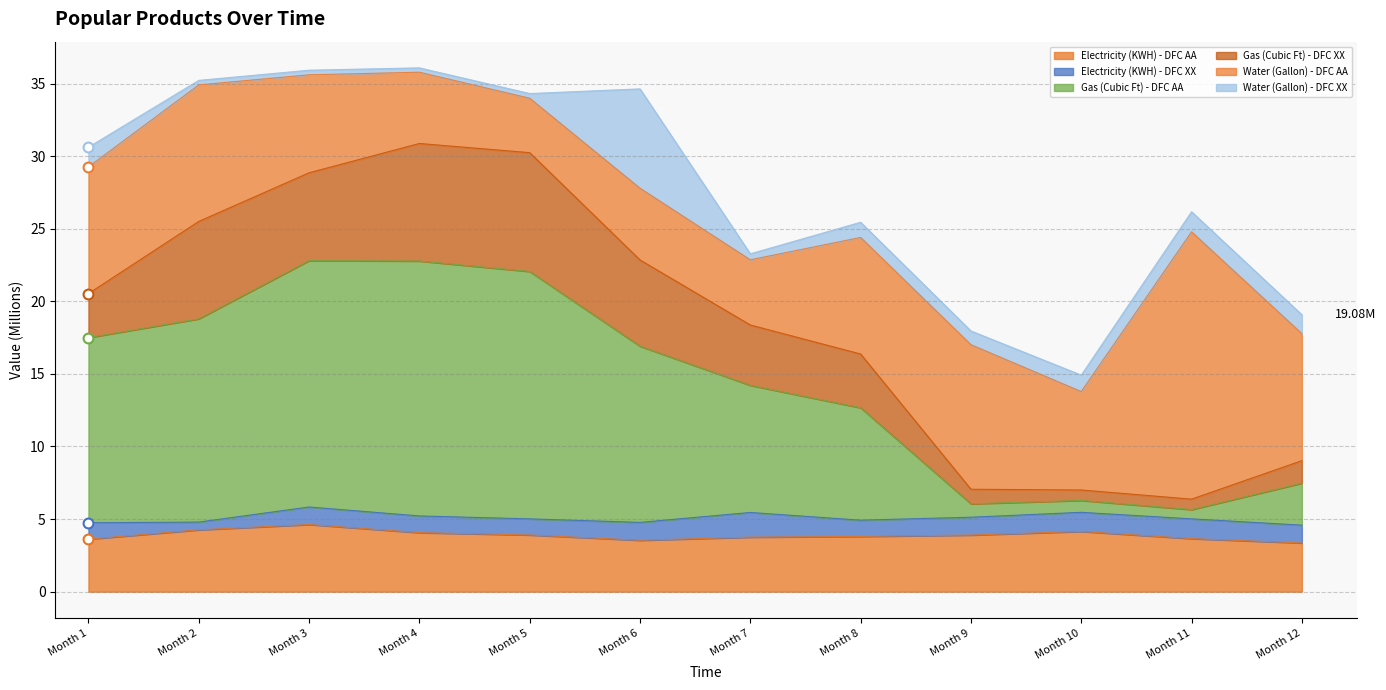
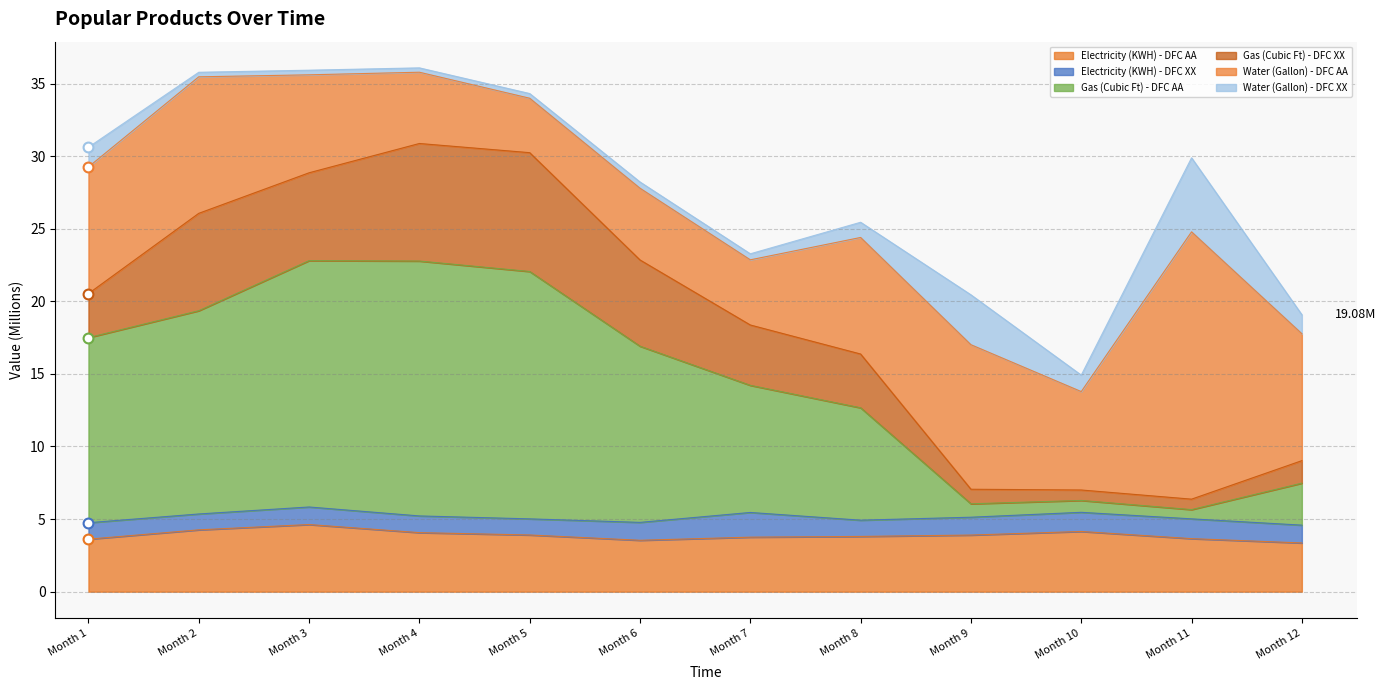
  {
    "Electricity (KWH) - DFC XX": {
-     "Month 2": 0.5,
+     "Month 2": 1.1,
      "Month 3": 1.2,
      "Month 4": 1.2,
      "Month 5": 1.1,
      "Month 6": 1.2,
      "Month 7": 1.7,
      "Month 8": 1.1,
      "Month 9": 1.2,
      "Month 10": 1.3,
      "Month 11": 1.4,
      "Month 12": 1.2
    },
    "Gas (Cubic Ft) - DFC AA": {
      "Month 2": 14.0,
      "Month 3": 17.0,
      "Month 4": 17.6,
      "Month 5": 17.0,
      "Month 6": 12.1,
      "Month 7": 8.8,
      "Month 8": 7.7,
      "Month 9": 0.9,
      "Month 10": 0.8,
      "Month 11": 0.6,
      "Month 12": 2.9
    },
    "Water (Gallon) - DFC XX": {
      "Month 2": 0.3,
      "Month 3": 0.3,
      "Month 4": 0.3,
      "Month 5": 0.3,
-     "Month 6": 6.8,
+     "Month 6": 0.4,
      "Month 7": 0.4,
      "Month 8": 1.0,
-     "Month 9": 0.9,
+     "Month 9": 3.4,
      "Month 10": 1.1,
-     "Month 11": 1.4,
+     "Month 11": 5.1,
      "Month 12": 1.3
    }
  }
